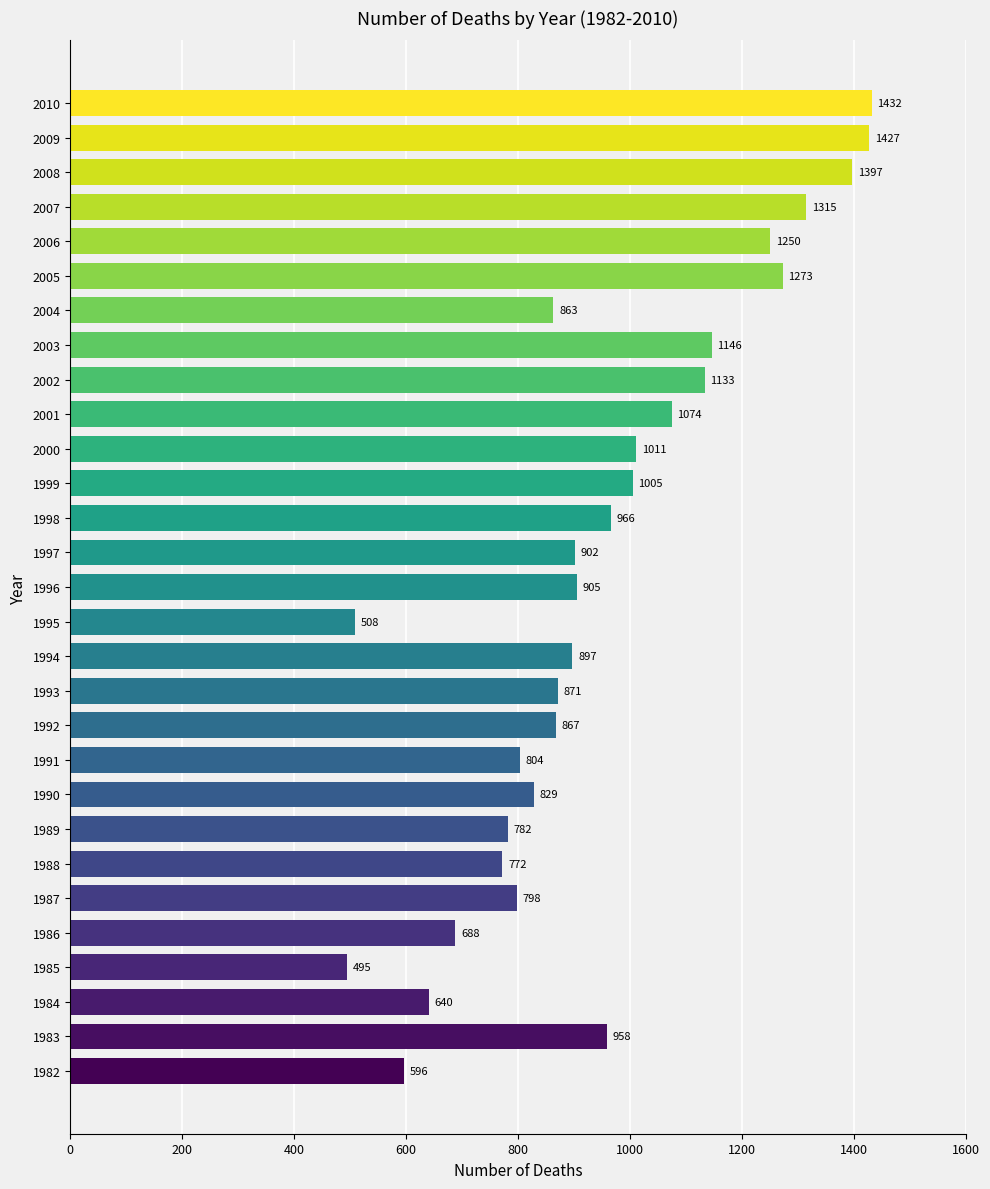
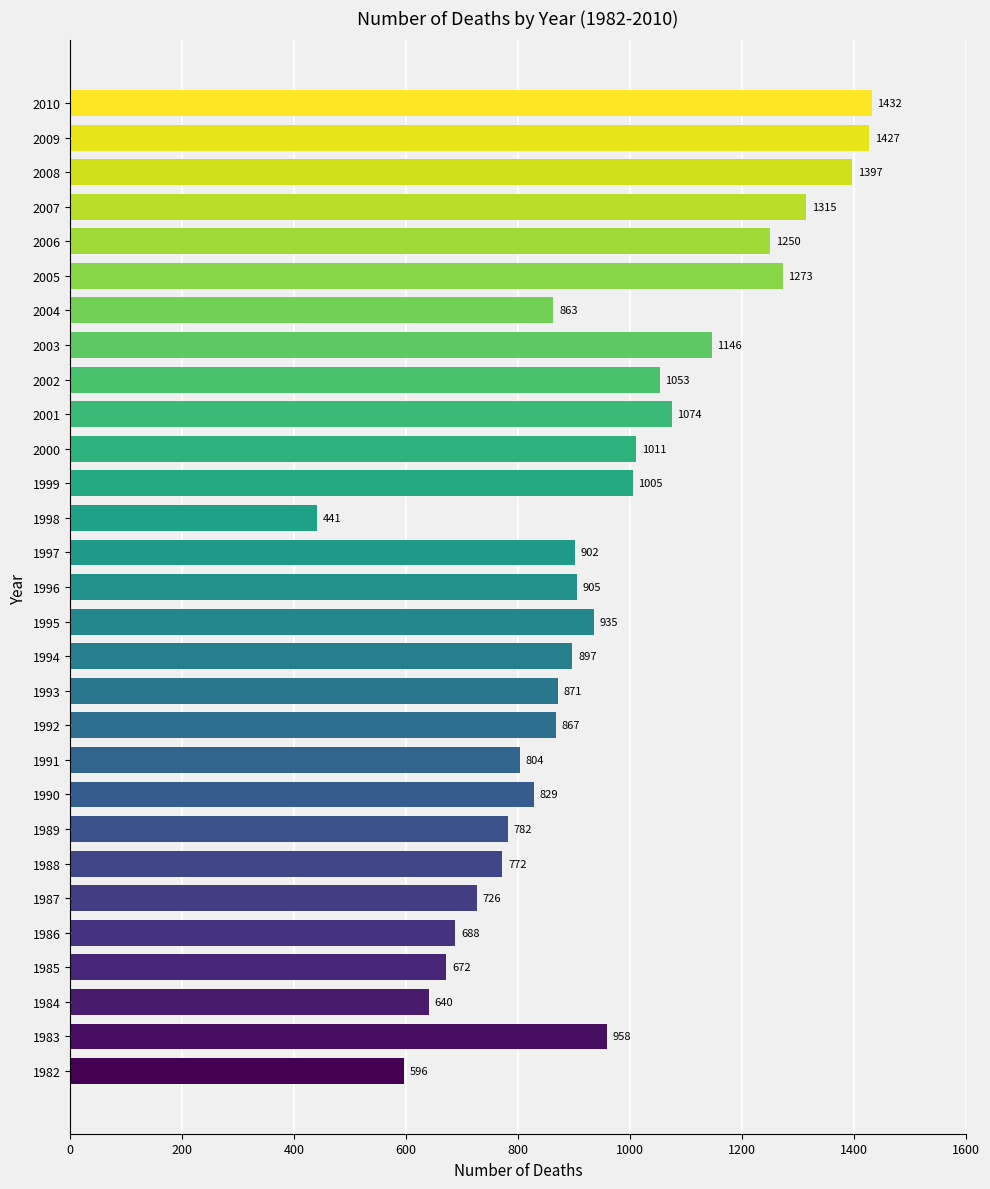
  {
    "2010": 1432,
    "2009": 1427,
    "2008": 1397,
    "2007": 1315,
    "2006": 1250,
    "2005": 1273,
    "2004": 863,
    "2003": 1146,
-   "2002": 1133,
+   "2002": 1053,
    "2001": 1074,
    "2000": 1011,
    "1999": 1005,
-   "1998": 966,
+   "1998": 441,
    "1997": 902,
    "1996": 905,
-   "1995": 508,
+   "1995": 935,
    "1994": 897,
    "1993": 871,
    "1992": 867,
    "1991": 804,
    "1990": 829,
    "1989": 782,
    "1988": 772,
-   "1987": 798,
+   "1987": 726,
    "1986": 688,
-   "1985": 495,
+   "1985": 672,
    "1984": 640,
    "1983": 958,
    "1982": 596
  }
